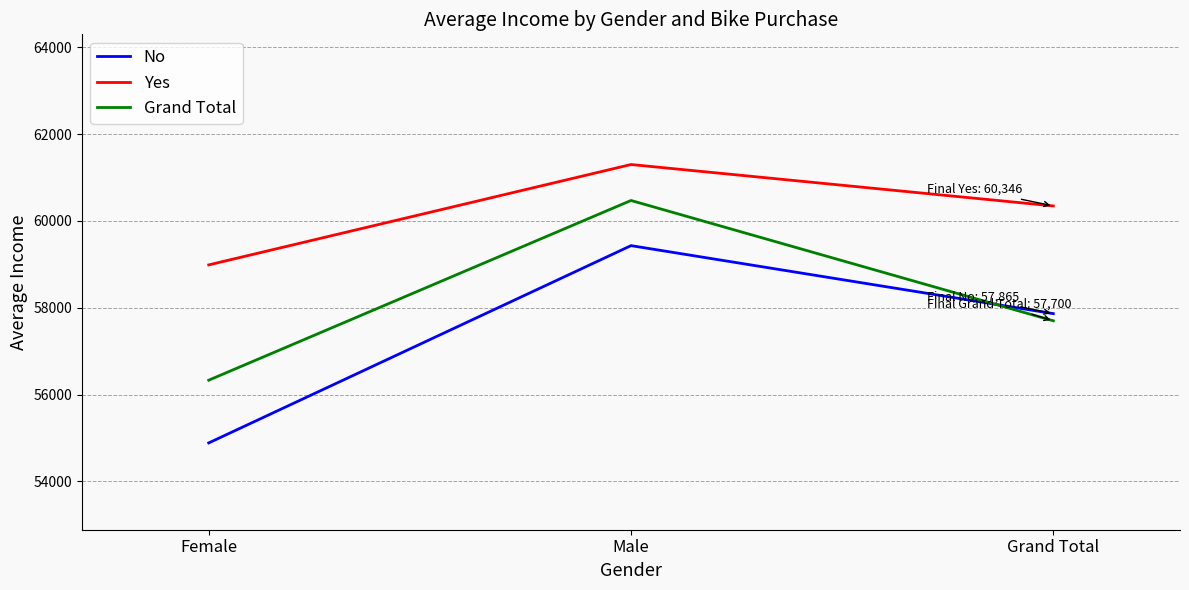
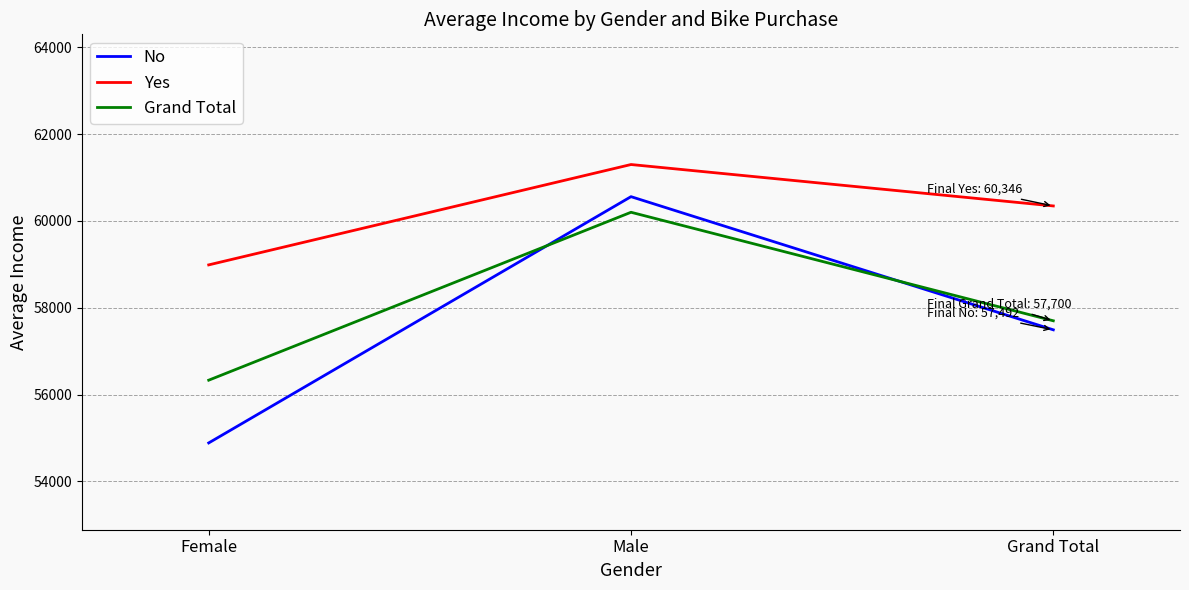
  {
    "No": {
-     "Male": "59400",
-     "Grand Total": "57,865"
+     "Male": "60600",
+     "Grand Total": "57,492"
    },
    "Yes": {
      "Grand Total": "60,346"
    },
    "Grand Total": {
      "Female": "56300",
-     "Male": "60500"
+     "Male": "60200"
    }
  }
